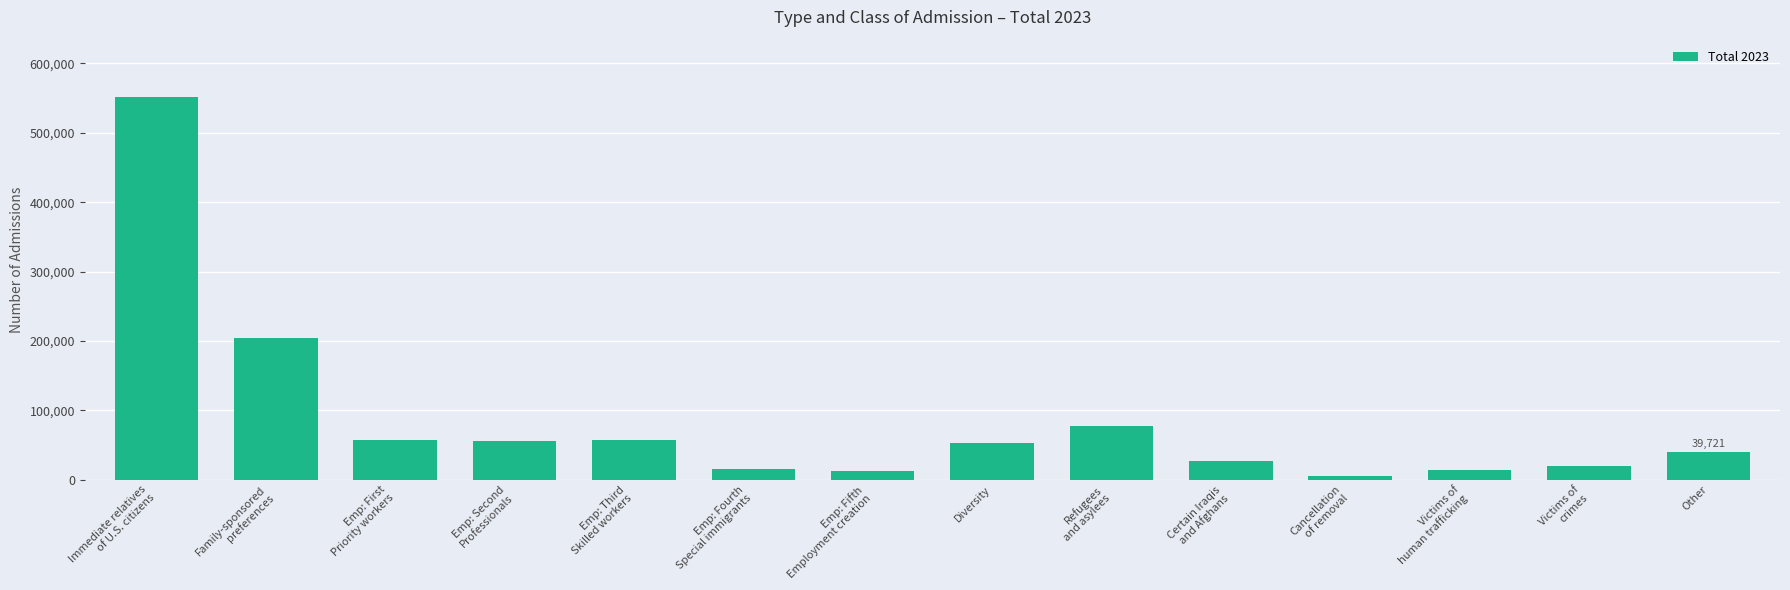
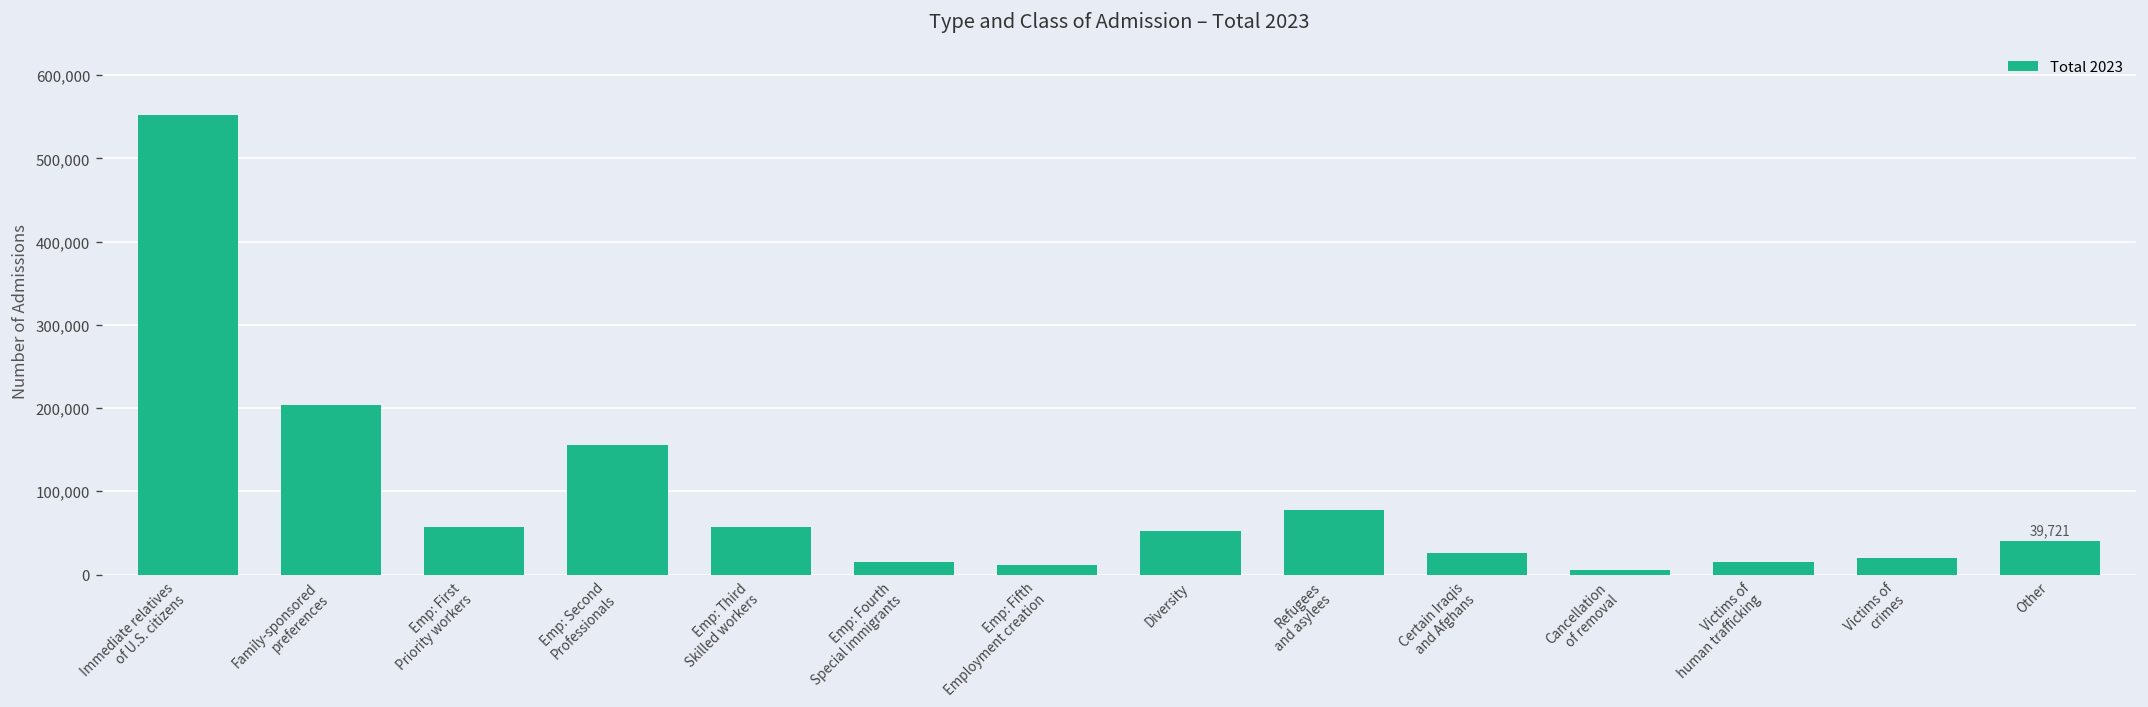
  {
    "Immediate relatives of U.S. citizens": "550,000",
    "Family-sponsored preferences": "200,000",
    "Emp: First Priority workers": "60,000",
-   "Emp: Second Professionals": "60,000",
+   "Emp: Second Professionals": "160,000",
    "Emp: Third Skilled workers": "60,000",
    "Emp: Fourth Special immigrants": "10,000",
    "Emp: Fifth Employment creation": "10,000",
    "Diversity": "50,000",
    "Refugees and asylees": "80,000",
    "Certain Iraqis and Afghans": "30,000",
    "Cancellation of removal": "0",
    "Victims of human trafficking": "10,000",
    "Victims of crimes": "20,000"
  }
